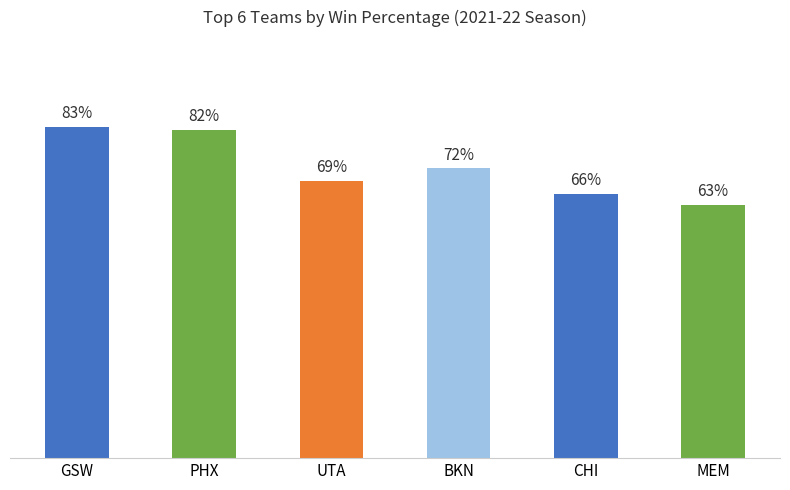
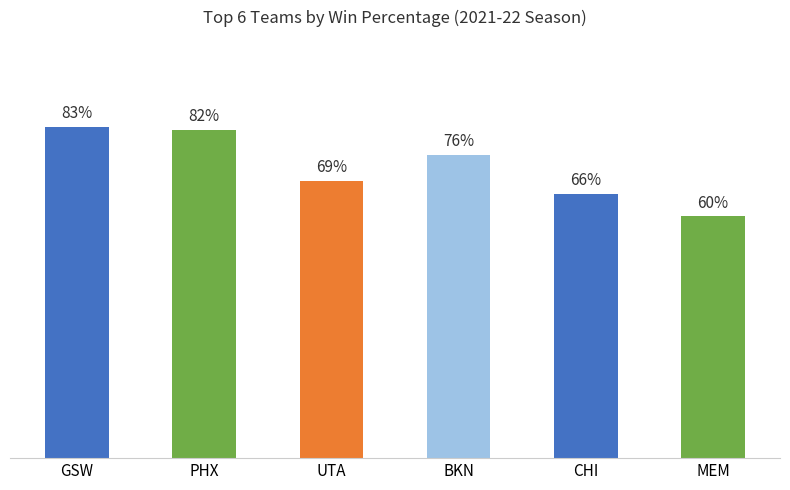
  {
    "GSW": "83%",
    "PHX": "82%",
    "UTA": "69%",
-   "BKN": "72%",
+   "BKN": "76%",
    "CHI": "66%",
-   "MEM": "63%"
+   "MEM": "60%"
  }
